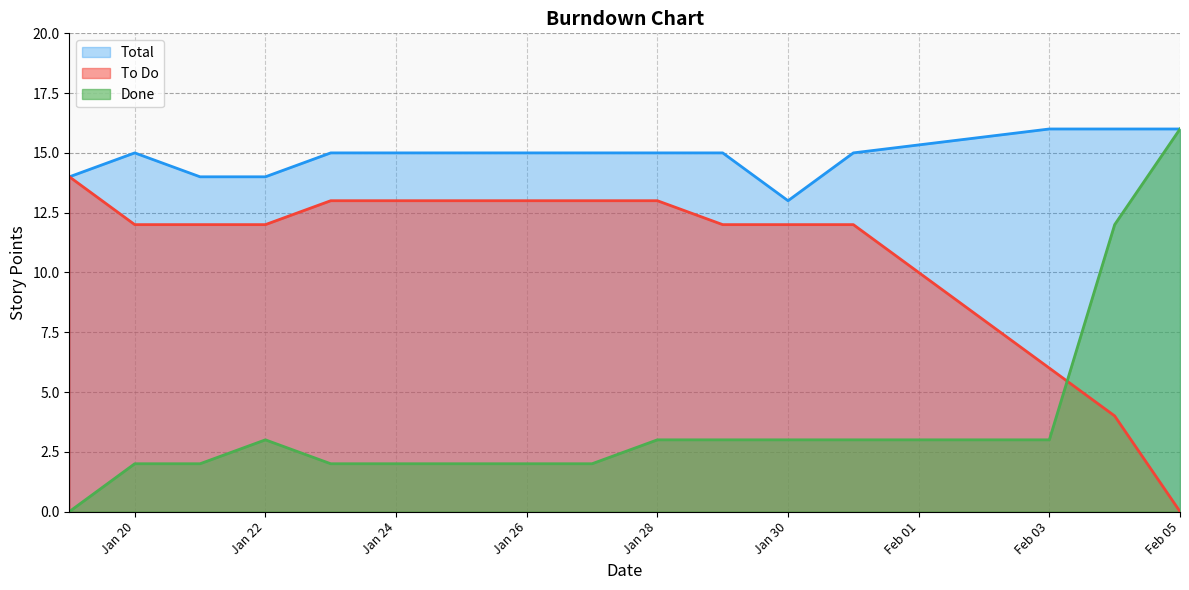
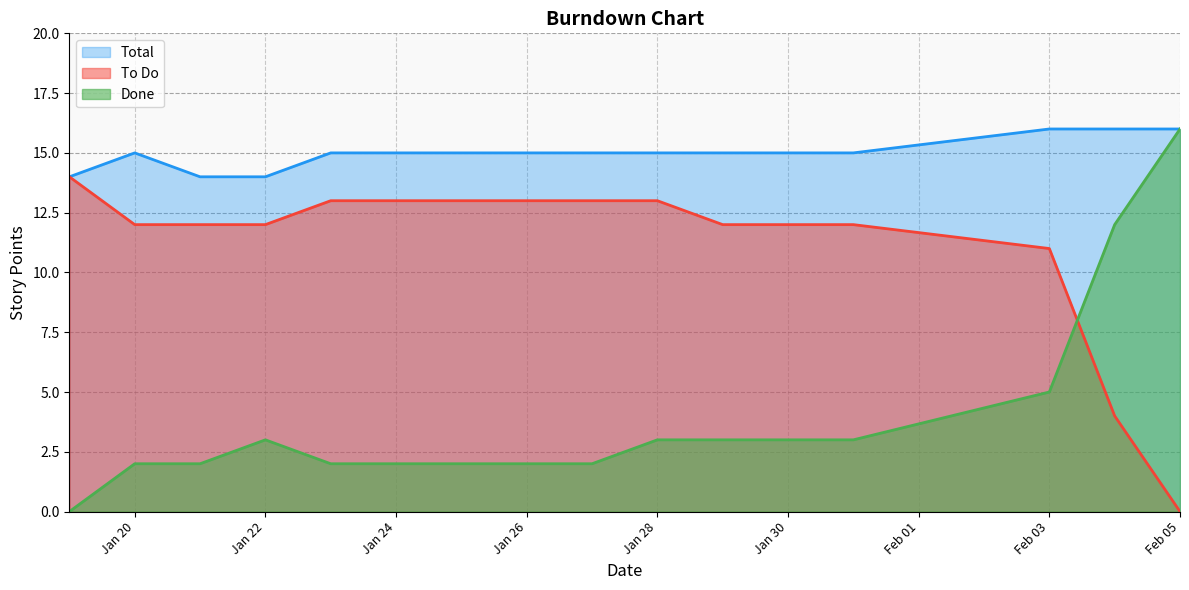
  {
    "Total": {
      "Jan 20": 15,
      "Jan 22": 14,
      "Jan 24": 15,
      "Jan 28": 15,
-     "Jan 30": 13,
+     "Jan 30": 15,
      "Feb 03": 16
    },
    "To Do": {
      "Jan 20": 12,
      "Jan 22": 12,
      "Jan 24": 13,
      "Jan 28": 13,
      "Jan 30": 12,
-     "Feb 03": 6,
+     "Feb 03": 11,
      "Feb 05": 0
    },
    "Done": {
      "Jan 20": 2,
      "Jan 22": 3,
      "Jan 24": 2,
      "Jan 28": 3,
      "Jan 30": 3,
-     "Feb 03": 3
+     "Feb 03": 5
    }
  }
